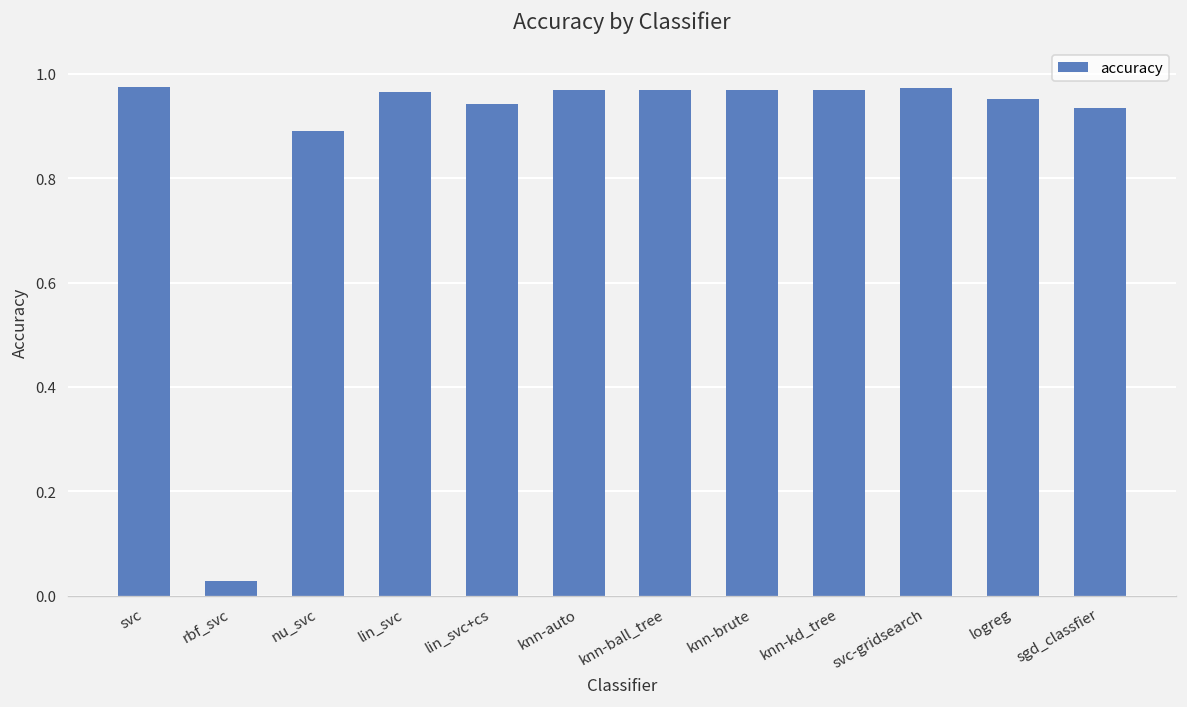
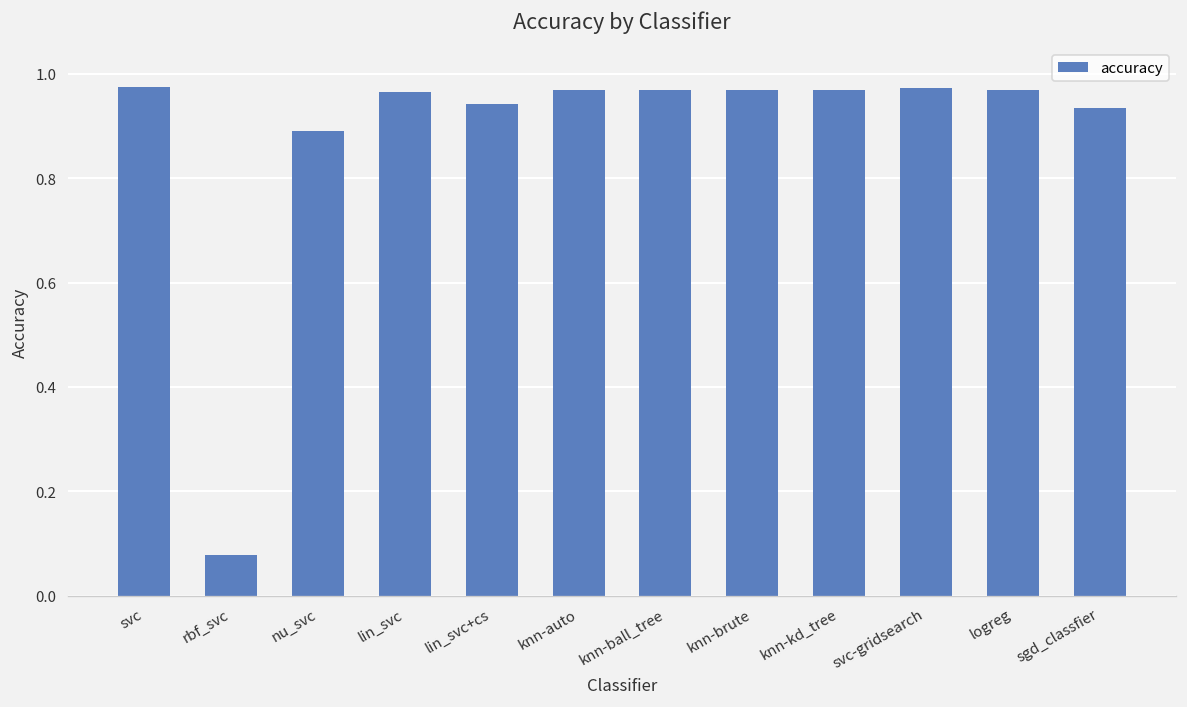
  {
    "svc": 0.97,
-   "rbf_svc": 0.03,
+   "rbf_svc": 0.08,
    "nu_svc": 0.89,
    "lin_svc": 0.97,
    "lin_svc+cs": 0.94,
    "knn-auto": 0.97,
    "knn-ball_tree": 0.97,
    "knn-brute": 0.97,
    "knn-kd_tree": 0.97,
    "svc-gridsearch": 0.97,
-   "logreg": 0.95,
+   "logreg": 0.97,
    "sgd_classfier": 0.93
  }
